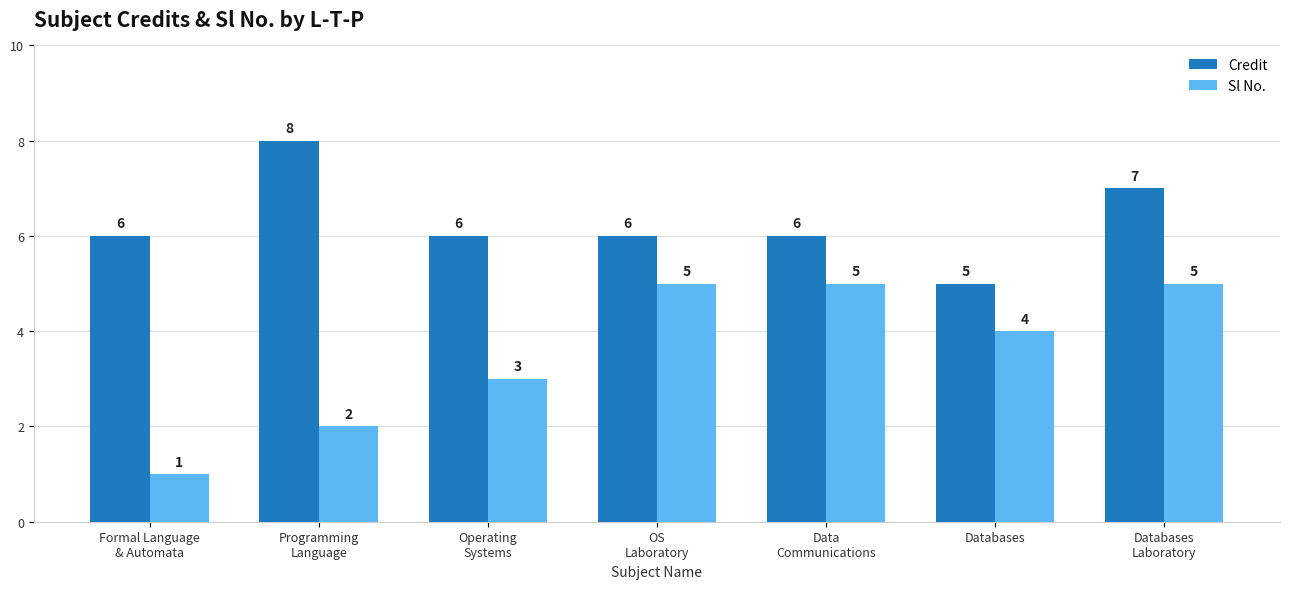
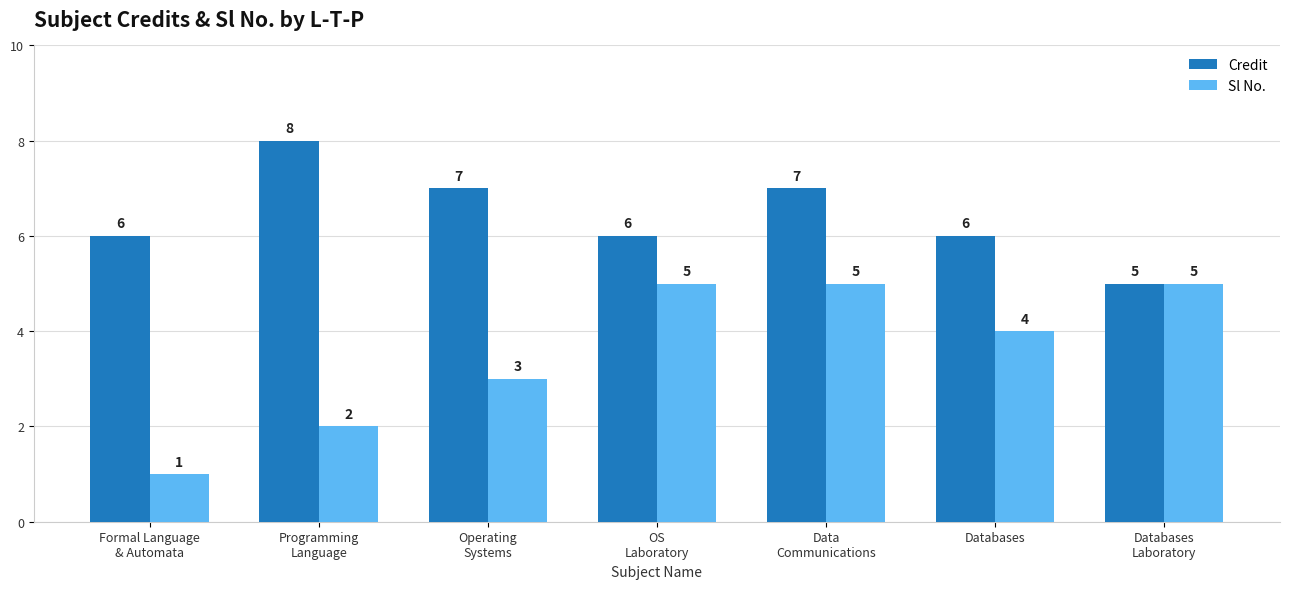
  {
    "Credit": {
      "Formal Language & Automata": 6,
      "Programming Language": 8,
-     "Operating Systems": 6,
+     "Operating Systems": 7,
      "OS Laboratory": 6,
-     "Data Communications": 6,
-     "Databases": 5,
-     "Databases Laboratory": 7
+     "Data Communications": 7,
+     "Databases": 6,
+     "Databases Laboratory": 5
    },
    "Sl No.": {
      "Formal Language & Automata": 1,
      "Programming Language": 2,
      "Operating Systems": 3,
      "OS Laboratory": 5,
      "Data Communications": 5,
      "Databases": 4,
      "Databases Laboratory": 5
    }
  }
